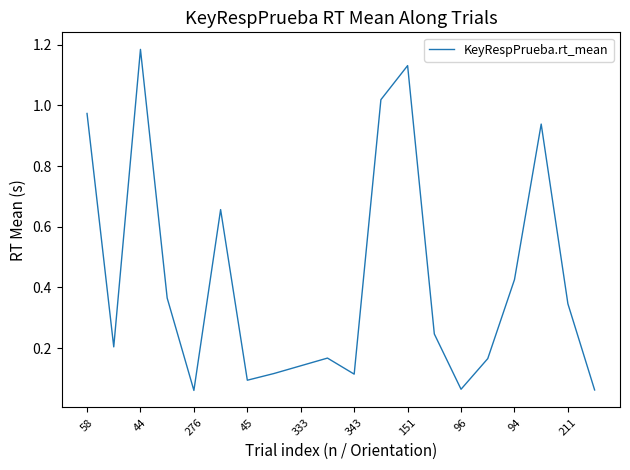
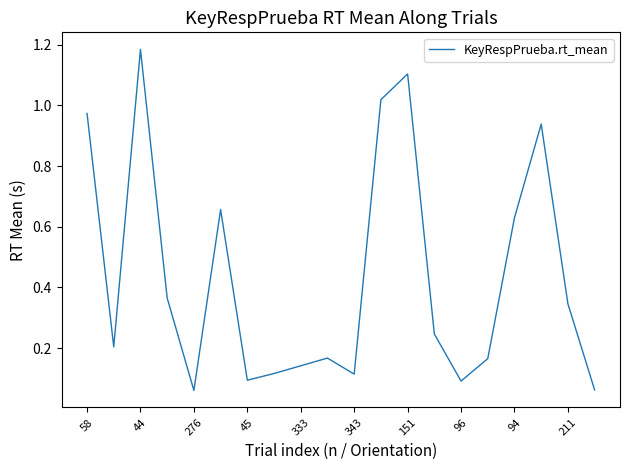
  {
    "58": 0.97,
    "44": 1.18,
    "276": 0.06,
    "45": 0.09,
    "333": 0.14,
    "343": 0.11,
-   "151": 1.13,
-   "96": 0.06,
-   "94": 0.43,
+   "151": 1.10,
+   "96": 0.09,
+   "94": 0.63,
    "211": 0.35
  }
